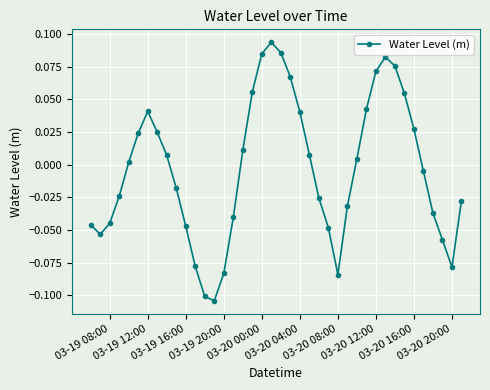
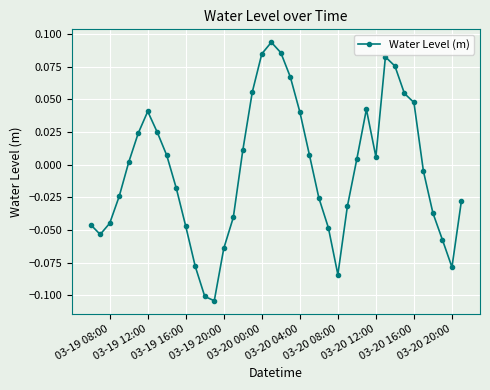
  {
    "03-19 08:00": -0.045,
    "03-19 12:00": 0.041,
    "03-19 16:00": -0.047,
-   "03-19 20:00": -0.083,
+   "03-19 20:00": -0.064,
    "03-20 00:00": 0.085,
    "03-20 04:00": 0.040,
    "03-20 08:00": -0.084,
-   "03-20 12:00": 0.071,
-   "03-20 16:00": 0.027,
+   "03-20 12:00": 0.006,
+   "03-20 16:00": 0.048,
    "03-20 20:00": -0.078
  }
